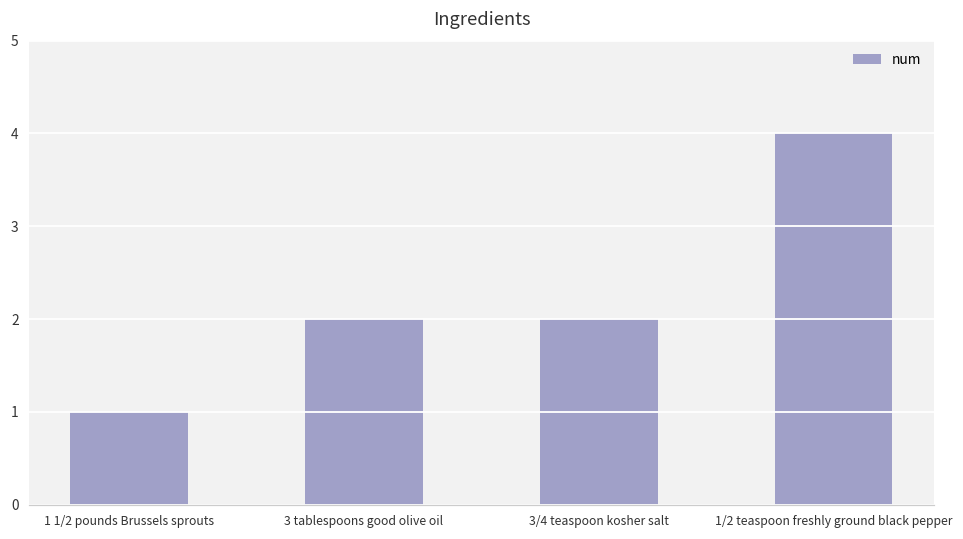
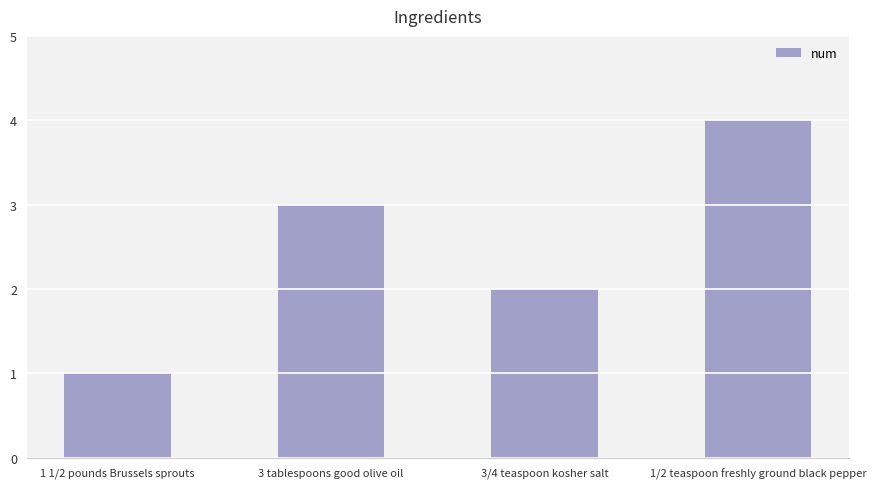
  {
    "1 1/2 pounds Brussels sprouts": 1,
-   "3 tablespoons good olive oil": 2,
+   "3 tablespoons good olive oil": 3,
    "3/4 teaspoon kosher salt": 2,
    "1/2 teaspoon freshly ground black pepper": 4
  }
